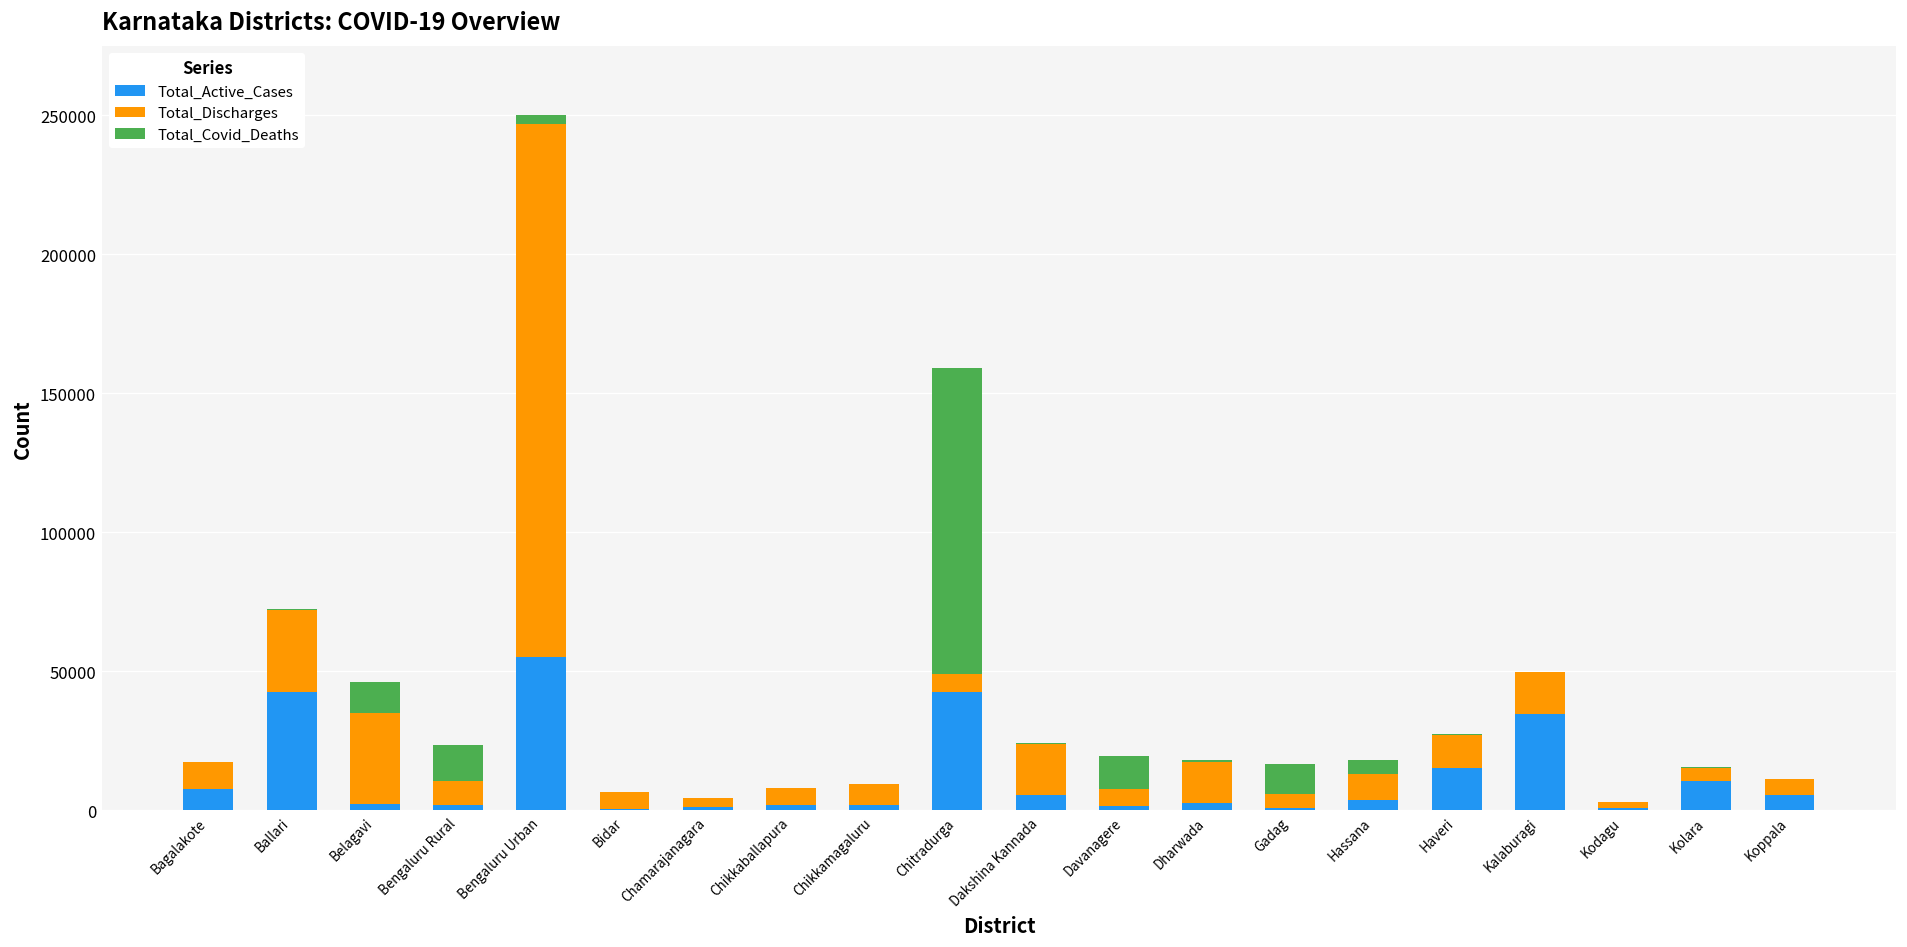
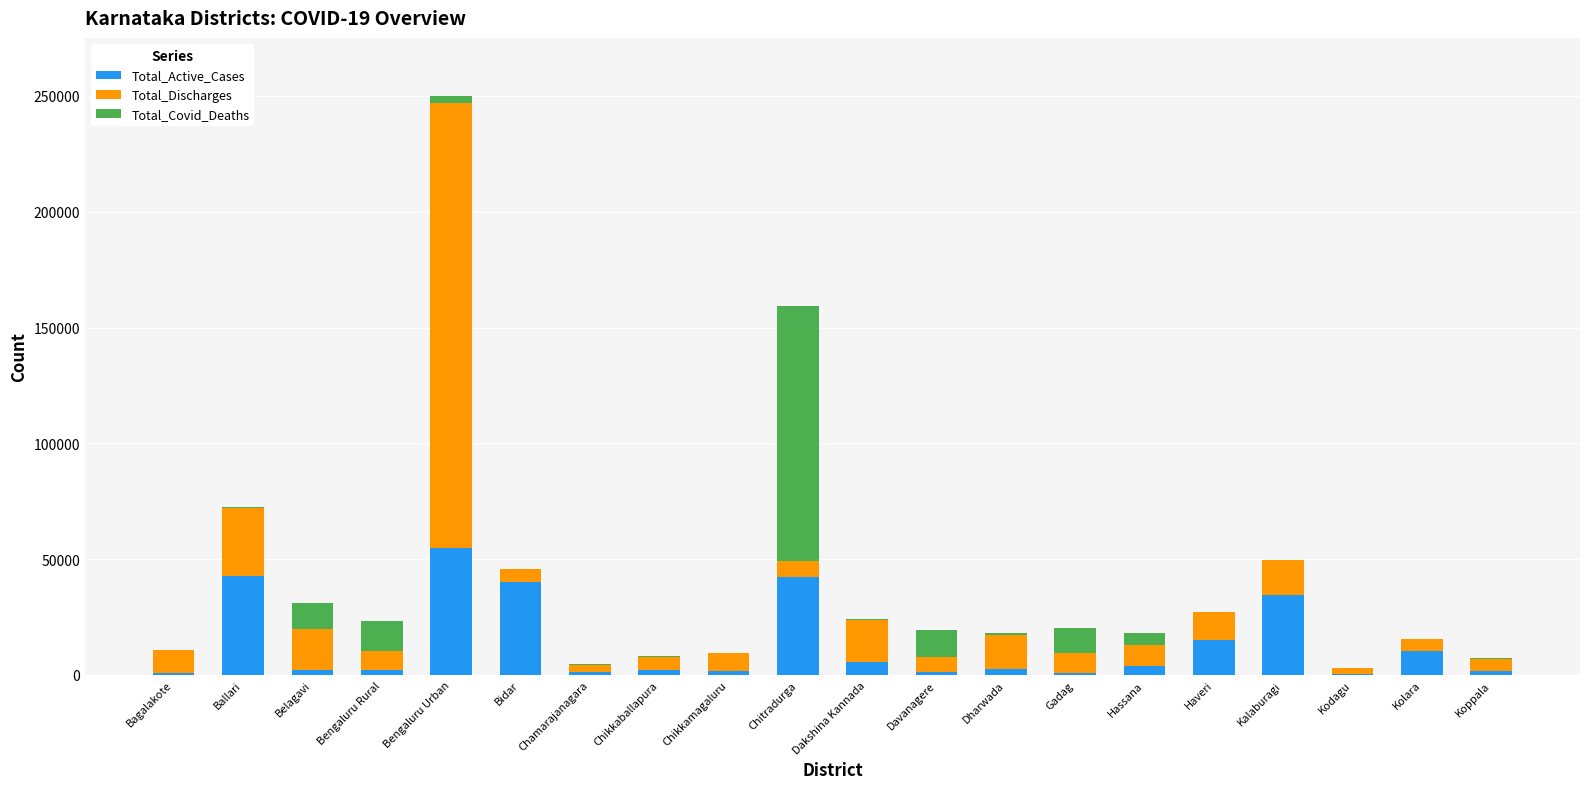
  {
    "Total_Active_Cases": {
-     "Bagalakote": 7000,
+     "Bagalakote": 1000,
      "Ballari": 43000,
      "Belagavi": 2000,
      "Bengaluru Rural": 2000,
      "Bengaluru Urban": 55000,
-     "Bidar": 0,
+     "Bidar": 40000,
      "Chamarajanagara": 1000,
      "Chikkaballapura": 2000,
      "Chikkamagaluru": 2000,
      "Chitradurga": 42000,
      "Dakshina Kannada": 6000,
      "Davanagere": 1000,
      "Dharwada": 3000,
      "Hassana": 4000,
      "Haveri": 15000,
      "Kalaburagi": 34000,
      "Kolara": 10000,
-     "Koppala": 5000
+     "Koppala": 1000
    },
    "Total_Discharges": {
      "Bagalakote": 10000,
      "Ballari": 29000,
-     "Belagavi": 33000,
+     "Belagavi": 18000,
      "Bengaluru Rural": 9000,
      "Bengaluru Urban": 192000,
      "Bidar": 6000,
      "Chamarajanagara": 3000,
      "Chikkaballapura": 6000,
      "Chikkamagaluru": 7000,
      "Chitradurga": 7000,
      "Dakshina Kannada": 18000,
      "Davanagere": 6000,
      "Dharwada": 15000,
-     "Gadag": 5000,
+     "Gadag": 9000,
      "Hassana": 9000,
      "Haveri": 12000,
      "Kalaburagi": 15000,
      "Kodagu": 2000,
      "Kolara": 5000,
      "Koppala": 6000
    },
    "Total_Covid_Deaths": {
      "Belagavi": 11000,
      "Bengaluru Rural": 13000,
      "Bengaluru Urban": 3000,
      "Chitradurga": 110000,
      "Davanagere": 12000,
      "Gadag": 11000,
      "Hassana": 5000
    }
  }
